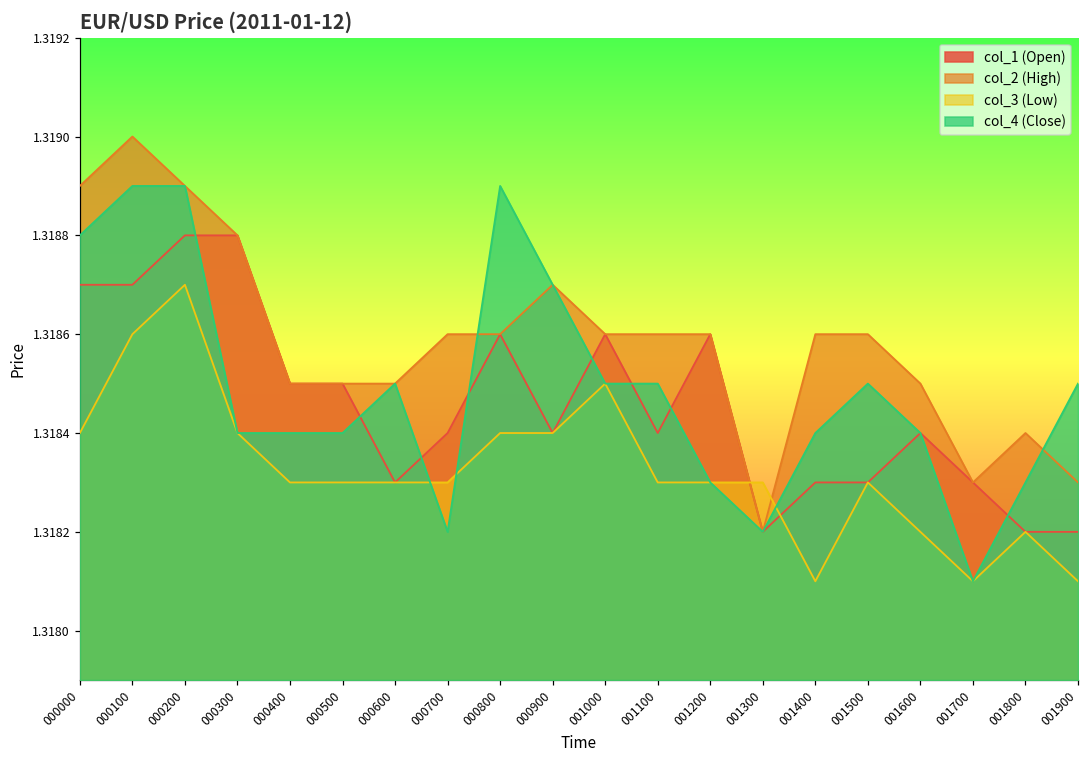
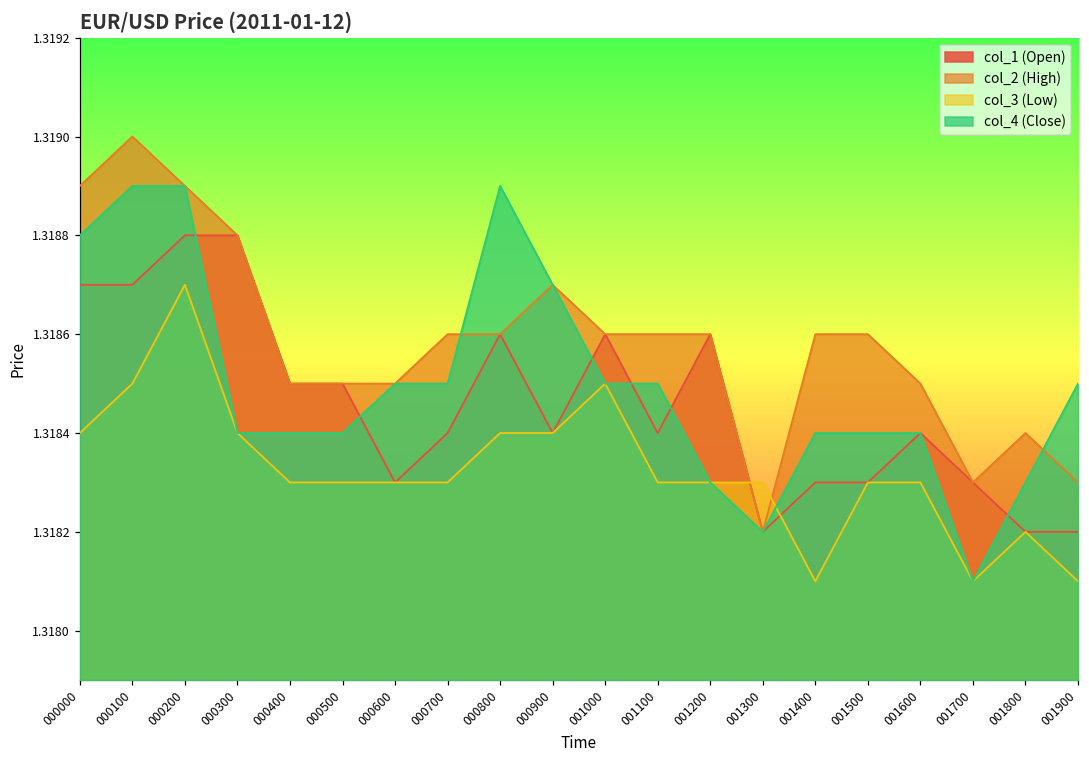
  {
    "col_3 (Low)": {
      "000000": 1.3184,
-     "000100": 1.3186,
+     "000100": 1.3185,
      "000200": 1.3187,
      "000400": 1.3183,
      "000500": 1.3183,
      "000700": 1.3183,
      "000800": 1.3184,
      "001100": 1.3183,
      "001300": 1.3183,
      "001400": 1.3181,
-     "001600": 1.3182,
+     "001600": 1.3183,
      "001900": 1.3181
    },
    "col_4 (Close)": {
      "000000": 1.3188,
      "000100": 1.3189,
      "000400": 1.3184,
      "000500": 1.3184,
-     "000700": 1.3182,
+     "000700": 1.3185,
      "000800": 1.3189,
      "001100": 1.3185,
      "001400": 1.3184,
-     "001500": 1.3185,
+     "001500": 1.3184,
      "001800": 1.3183,
      "001900": 1.3185
    }
  }
